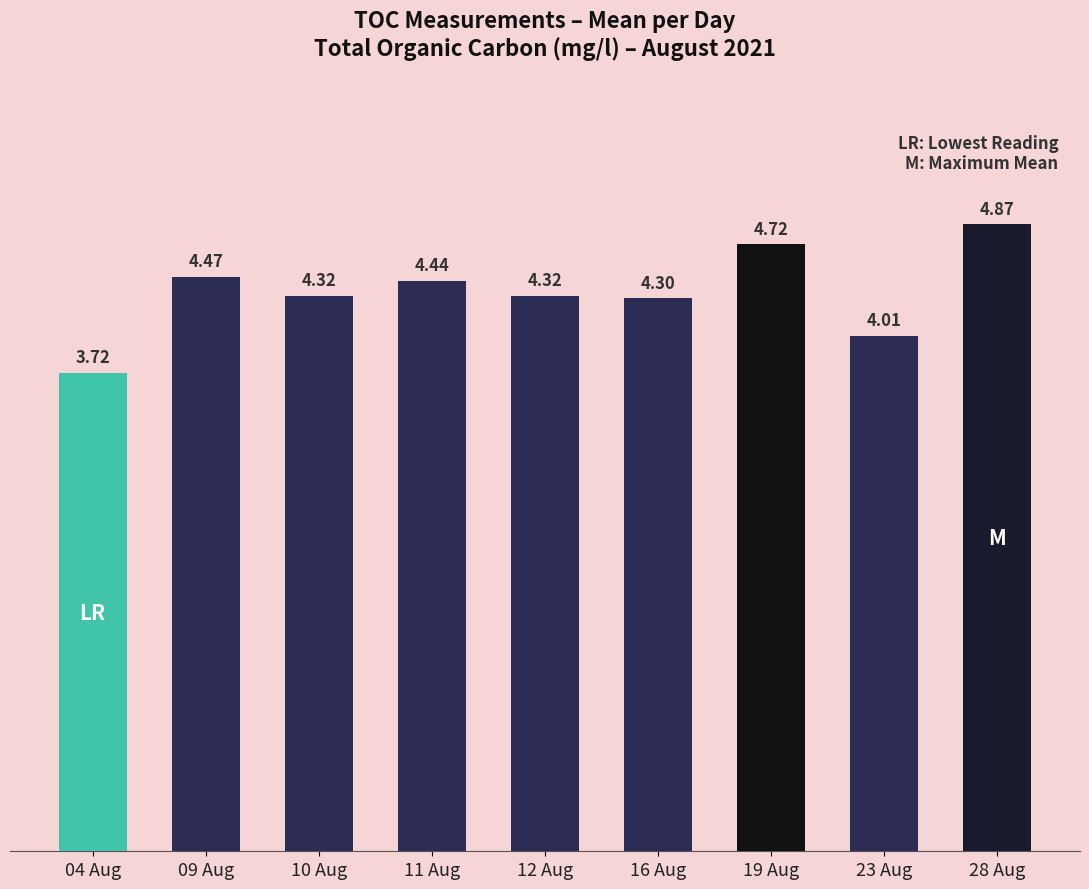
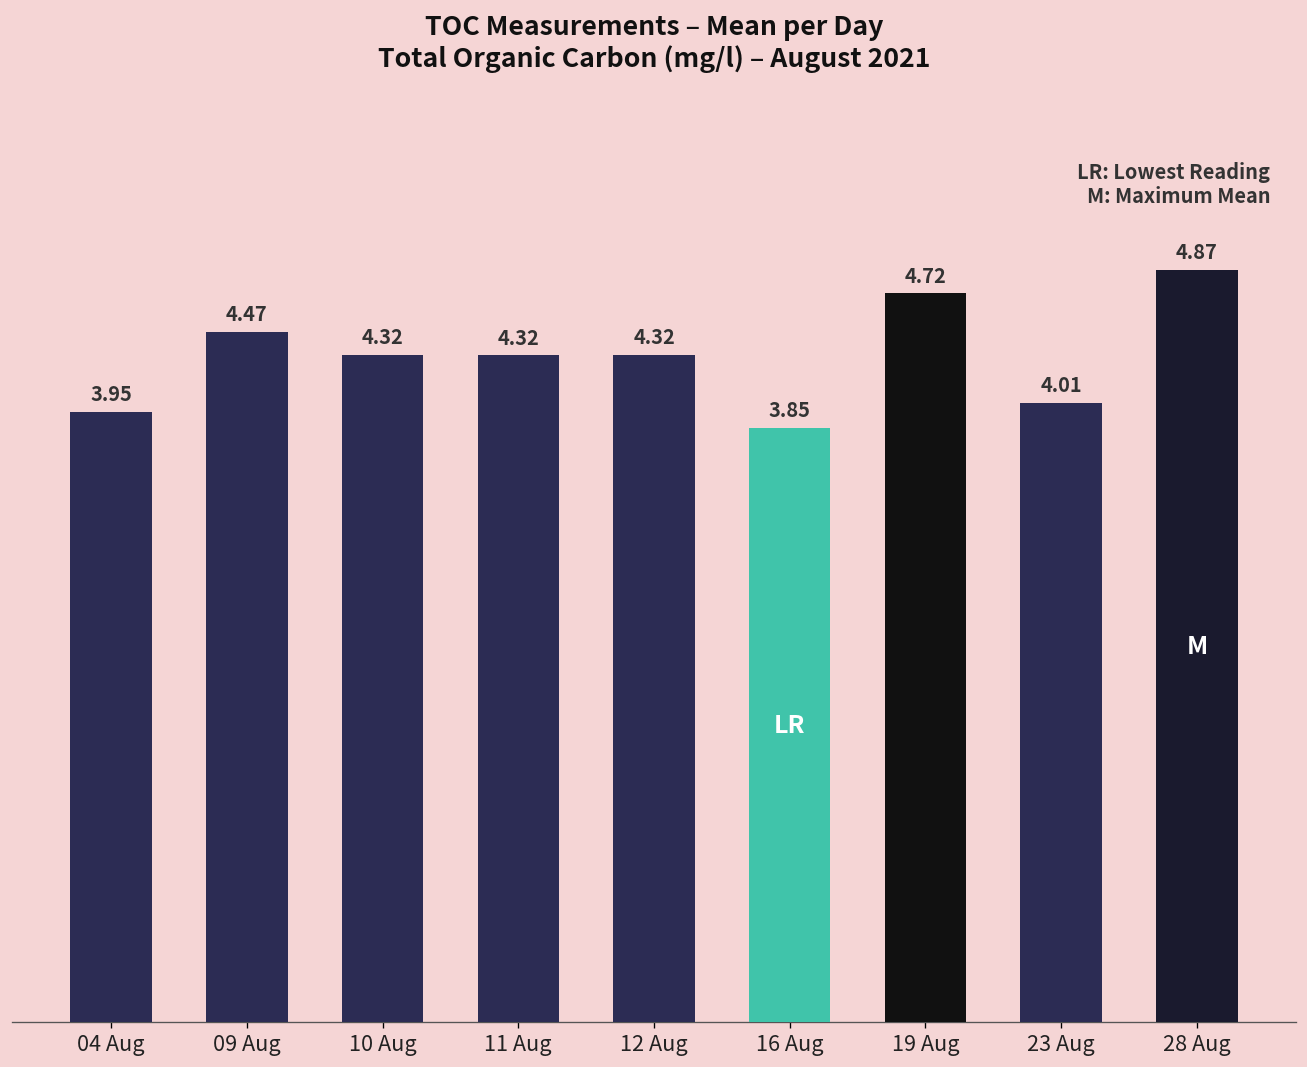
  {
-   "04 Aug": 3.72,
+   "04 Aug": 3.95,
    "09 Aug": 4.47,
    "10 Aug": 4.32,
-   "11 Aug": 4.44,
+   "11 Aug": 4.32,
    "12 Aug": 4.32,
-   "16 Aug": 4.30,
+   "16 Aug": 3.85,
    "19 Aug": 4.72,
    "23 Aug": 4.01,
    "28 Aug": 4.87
  }
